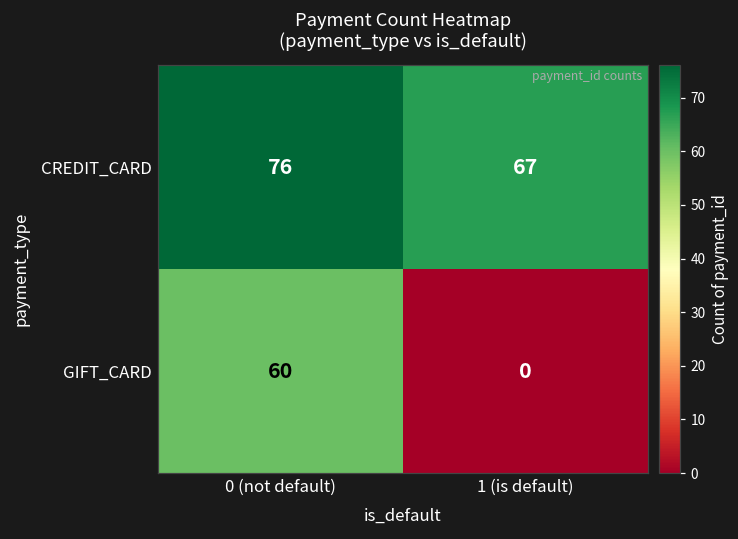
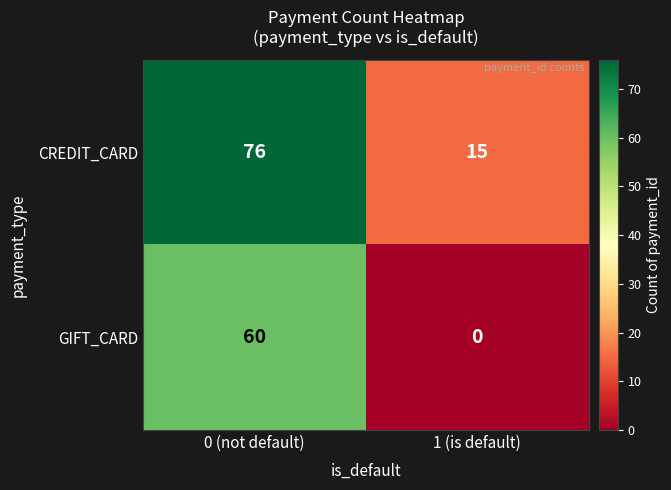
  {
    "CREDIT_CARD": {
      "0 (not default)": 76,
-     "1 (is default)": 67
+     "1 (is default)": 15
    },
    "GIFT_CARD": {
      "0 (not default)": 60,
      "1 (is default)": 0
    }
  }
